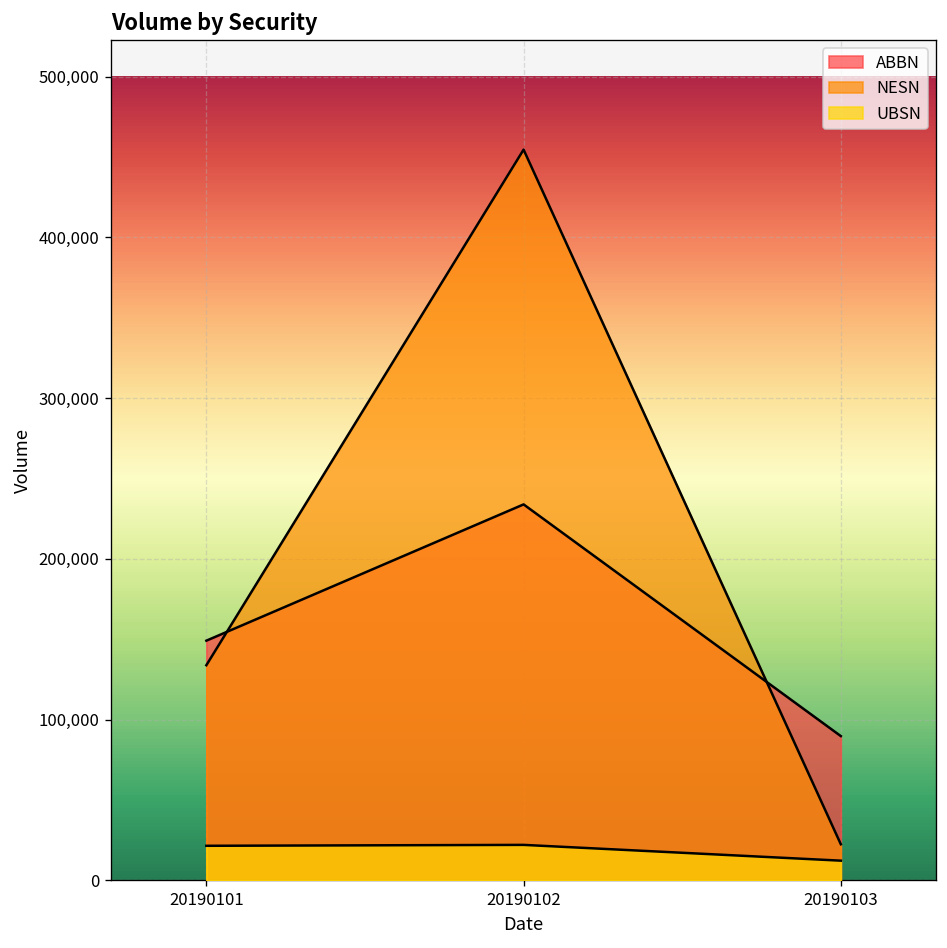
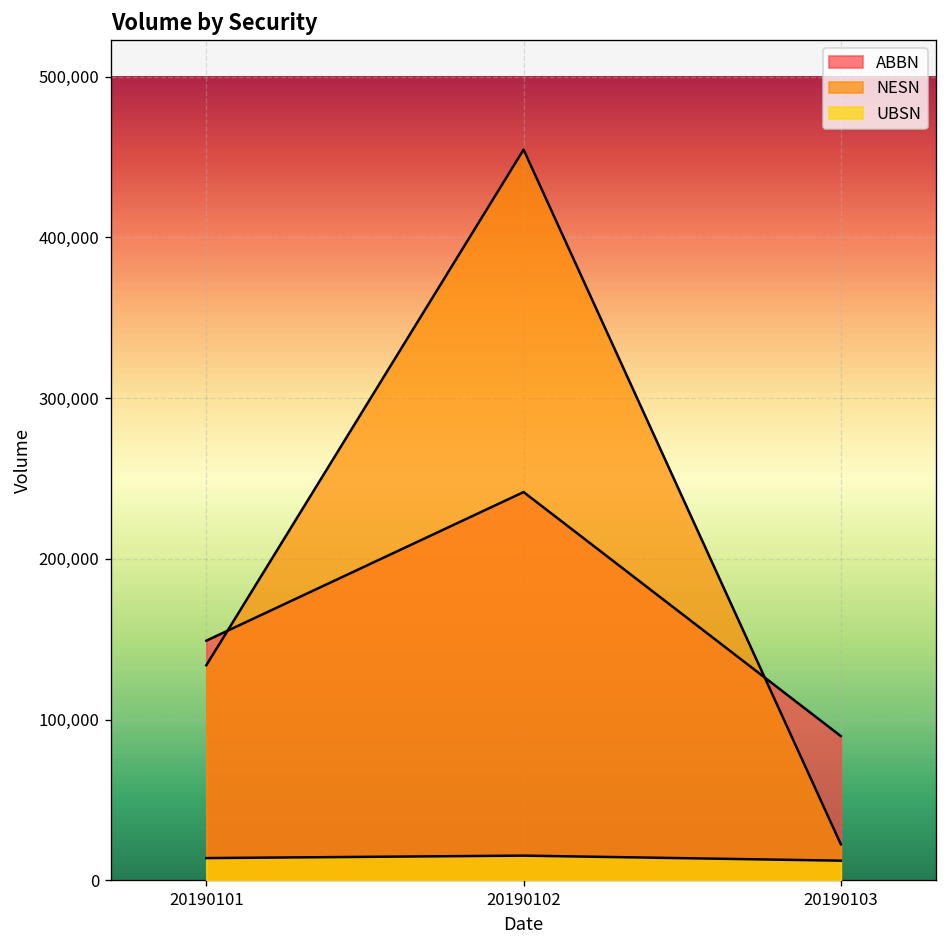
  {
    "ABBN": {
      "20190101": "149,000",
-     "20190102": "234,000",
+     "20190102": "242,000",
      "20190103": "90,000"
    },
    "NESN": {
      "20190101": "134,000",
      "20190102": "455,000",
      "20190103": "23,000"
    },
    "UBSN": {
-     "20190101": "22,000",
-     "20190102": "22,000",
+     "20190101": "14,000",
+     "20190102": "15,000",
      "20190103": "12,000"
    }
  }
